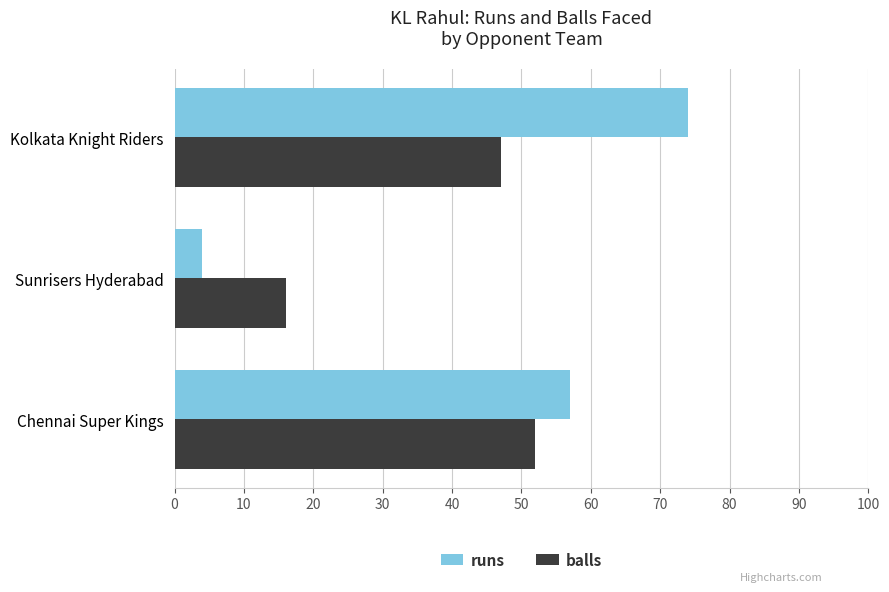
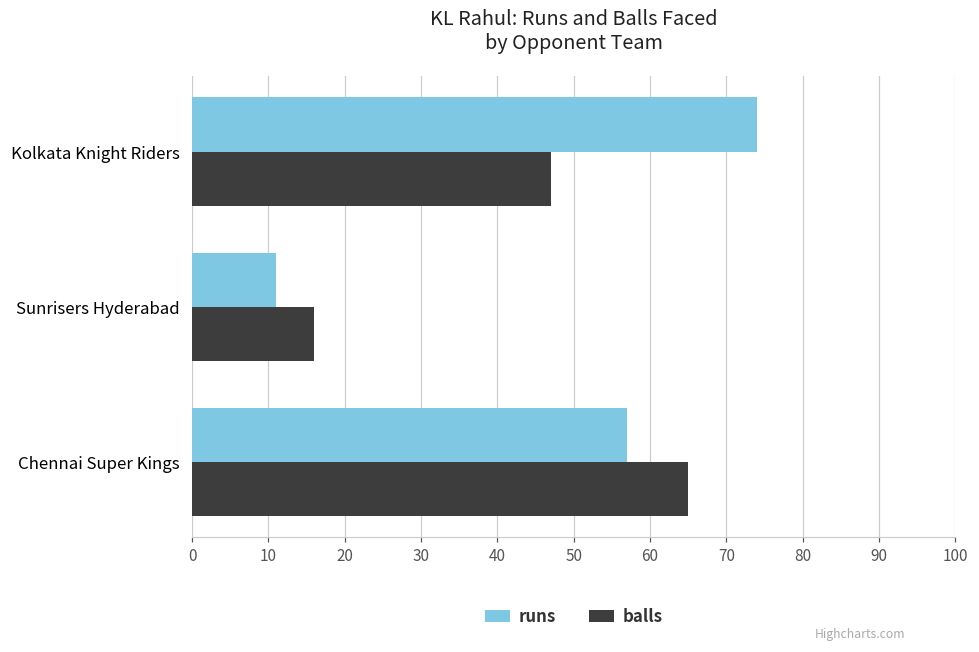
  {
    "runs": {
      "Kolkata Knight Riders": 74,
-     "Sunrisers Hyderabad": 4,
+     "Sunrisers Hyderabad": 11,
      "Chennai Super Kings": 57
    },
    "balls": {
      "Kolkata Knight Riders": 47,
      "Sunrisers Hyderabad": 16,
-     "Chennai Super Kings": 52
+     "Chennai Super Kings": 65
    }
  }
